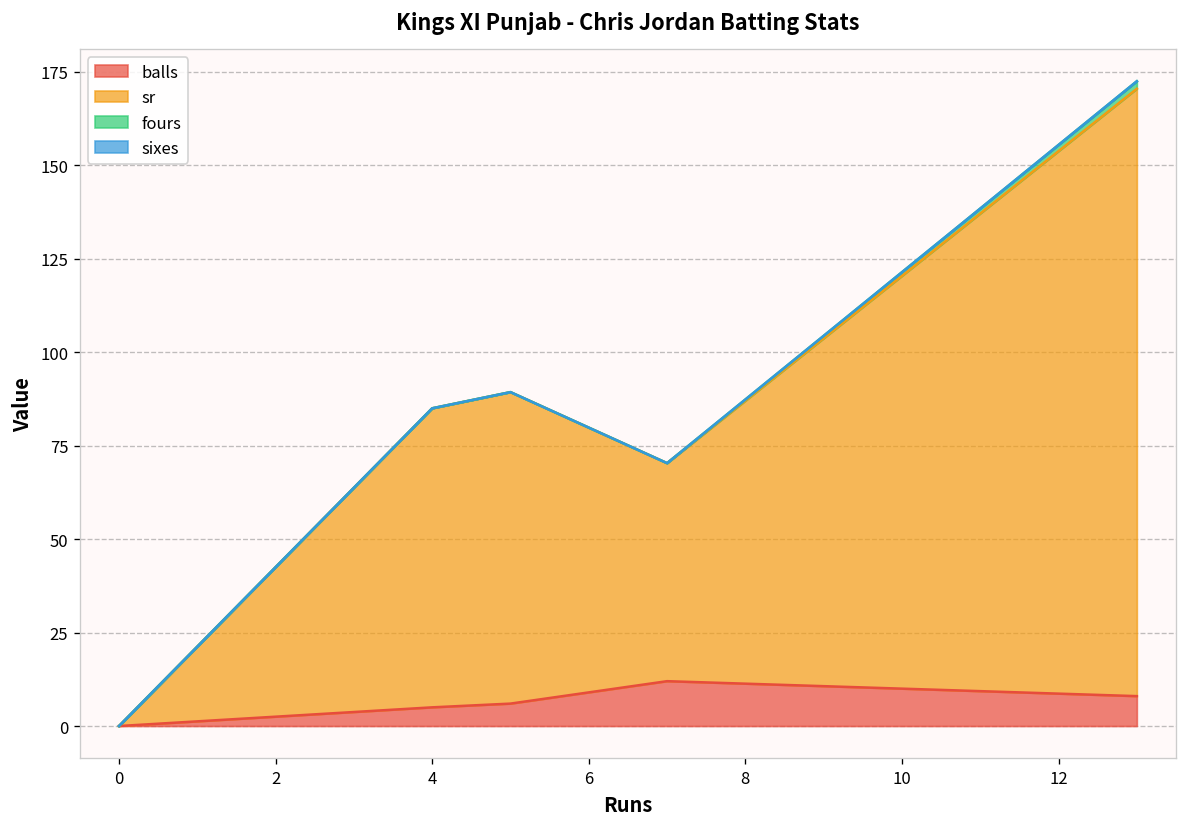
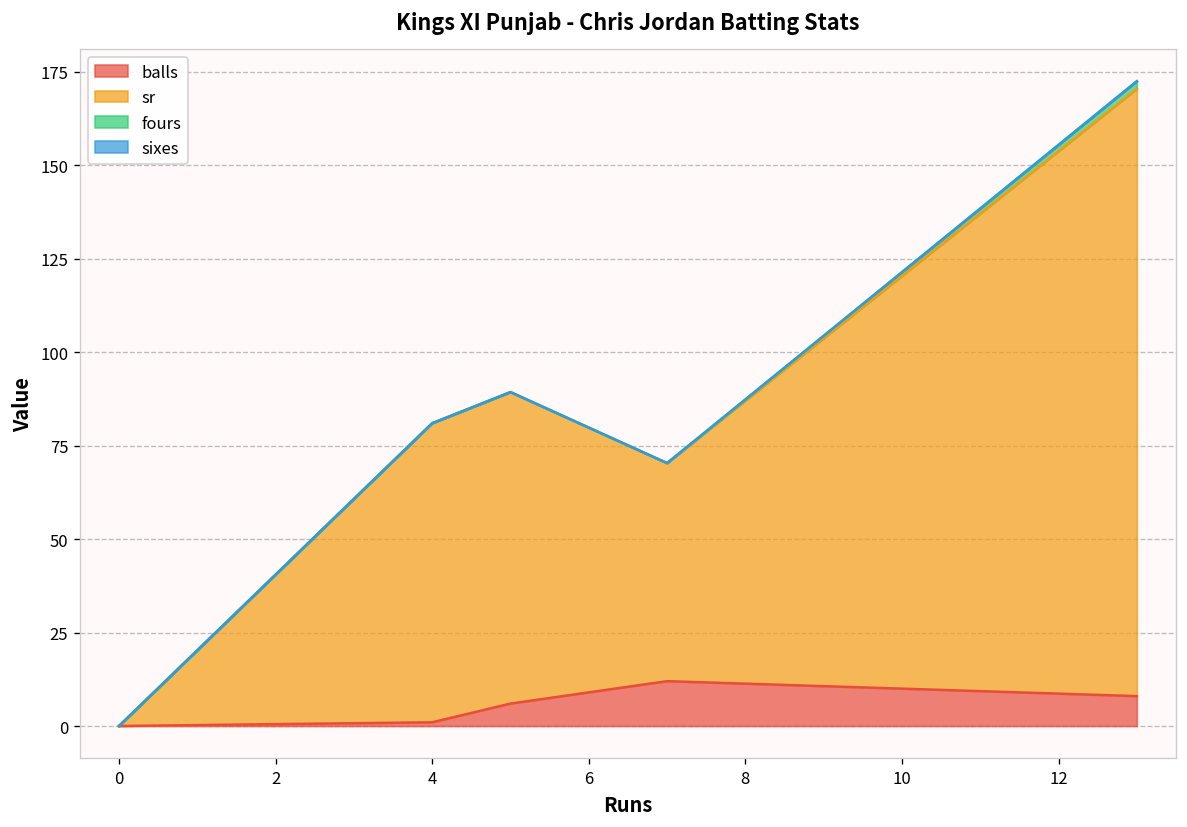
  {
    "balls": {
-     "4": 5
+     "4": 1
    }
  }
